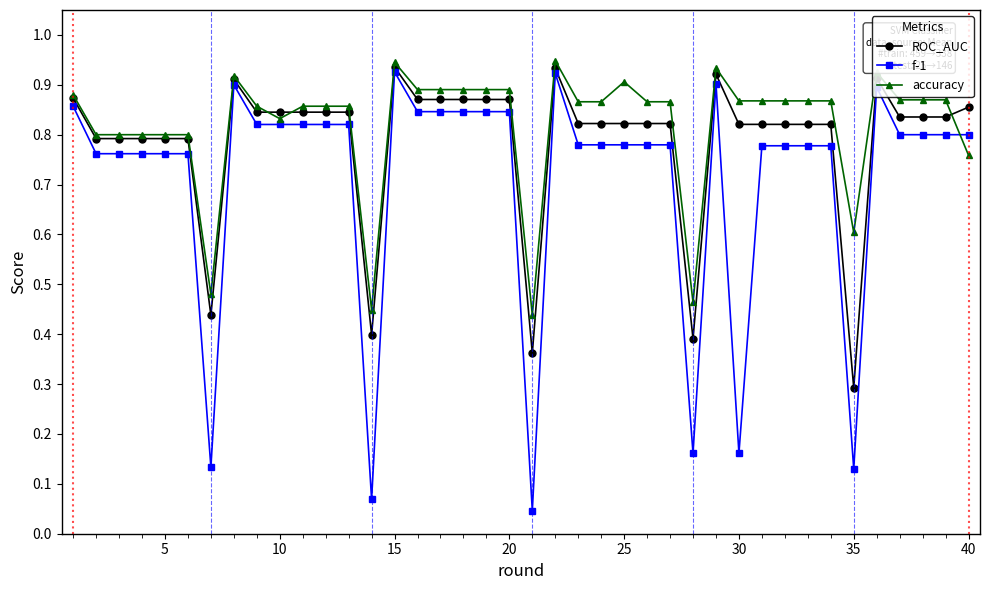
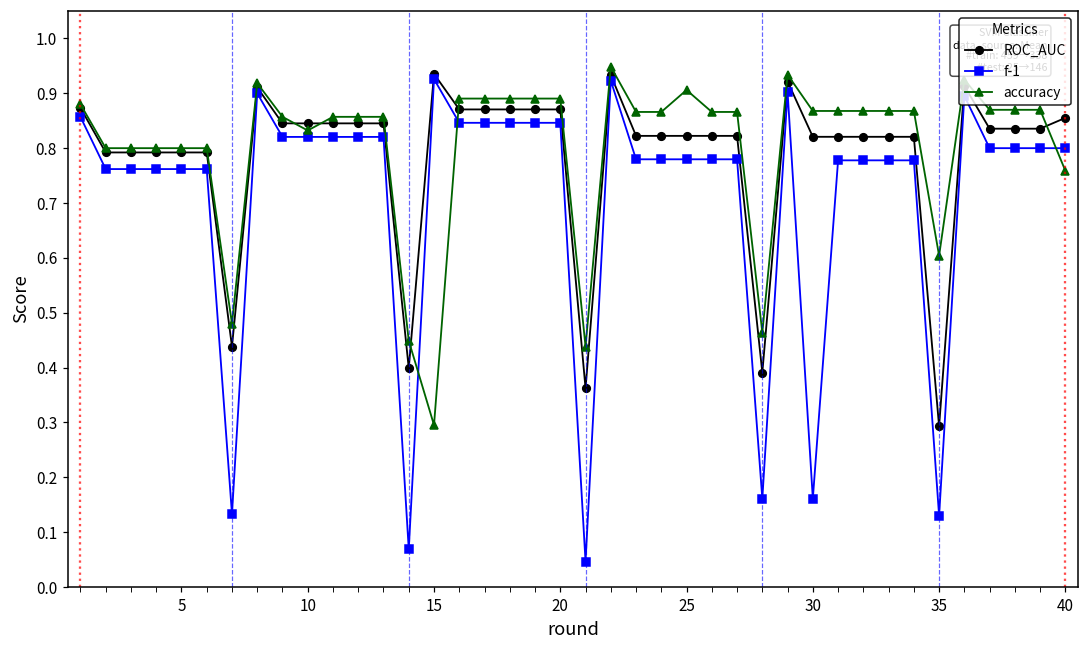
  {
    "ROC_AUC": {
      "5": 0.79,
      "10": 0.85,
      "15": 0.94,
      "20": 0.87,
      "25": 0.82,
      "30": 0.82,
      "35": 0.29,
      "40": 0.86
    },
    "f-1": {
      "5": 0.76,
      "10": 0.82,
      "15": 0.93,
      "20": 0.85,
      "25": 0.78,
      "30": 0.16,
      "35": 0.13,
      "40": 0.80
    },
    "accuracy": {
      "5": 0.80,
      "10": 0.83,
-     "15": 0.95,
+     "15": 0.30,
      "20": 0.89,
      "25": 0.91,
      "30": 0.87,
      "35": 0.60,
      "40": 0.76
    }
  }
